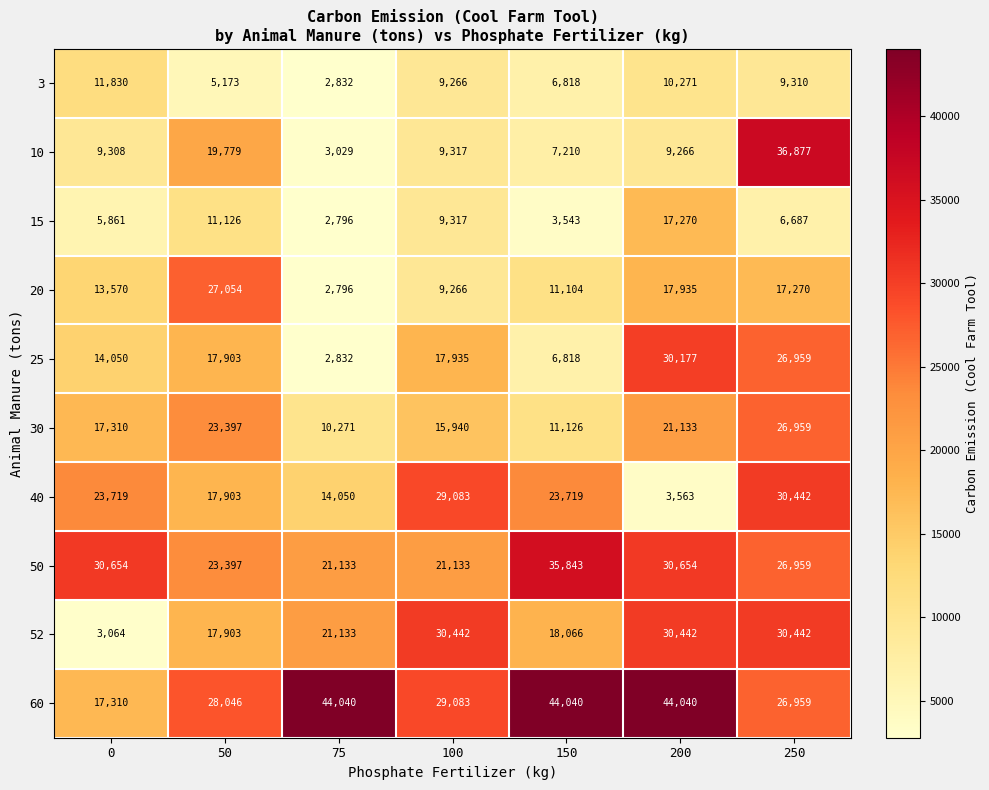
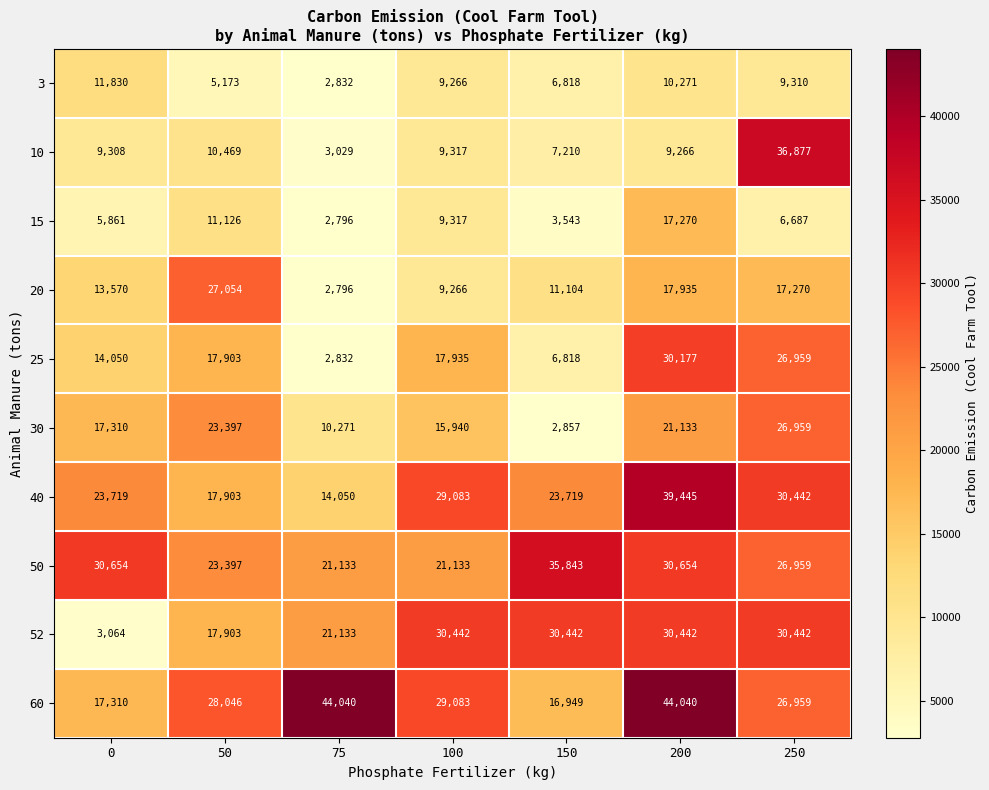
  {
    "3": {
      "0": "11,830",
      "50": "5,173",
      "75": "2,832",
      "100": "9,266",
      "150": "6,818",
      "200": "10,271",
      "250": "9,310"
    },
    "10": {
      "0": "9,308",
-     "50": "19,779",
+     "50": "10,469",
      "75": "3,029",
      "100": "9,317",
      "150": "7,210",
      "200": "9,266",
      "250": "36,877"
    },
    "15": {
      "0": "5,861",
      "50": "11,126",
      "75": "2,796",
      "100": "9,317",
      "150": "3,543",
      "200": "17,270",
      "250": "6,687"
    },
    "20": {
      "0": "13,570",
      "50": "27,054",
      "75": "2,796",
      "100": "9,266",
      "150": "11,104",
      "200": "17,935",
      "250": "17,270"
    },
    "25": {
      "0": "14,050",
      "50": "17,903",
      "75": "2,832",
      "100": "17,935",
      "150": "6,818",
      "200": "30,177",
      "250": "26,959"
    },
    "30": {
      "0": "17,310",
      "50": "23,397",
      "75": "10,271",
      "100": "15,940",
-     "150": "11,126",
+     "150": "2,857",
      "200": "21,133",
      "250": "26,959"
    },
    "40": {
      "0": "23,719",
      "50": "17,903",
      "75": "14,050",
      "100": "29,083",
      "150": "23,719",
-     "200": "3,563",
+     "200": "39,445",
      "250": "30,442"
    },
    "50": {
      "0": "30,654",
      "50": "23,397",
      "75": "21,133",
      "100": "21,133",
      "150": "35,843",
      "200": "30,654",
      "250": "26,959"
    },
    "52": {
      "0": "3,064",
      "50": "17,903",
      "75": "21,133",
      "100": "30,442",
-     "150": "18,066",
+     "150": "30,442",
      "200": "30,442",
      "250": "30,442"
    },
    "60": {
      "0": "17,310",
      "50": "28,046",
      "75": "44,040",
      "100": "29,083",
-     "150": "44,040",
+     "150": "16,949",
      "200": "44,040",
      "250": "26,959"
    }
  }
